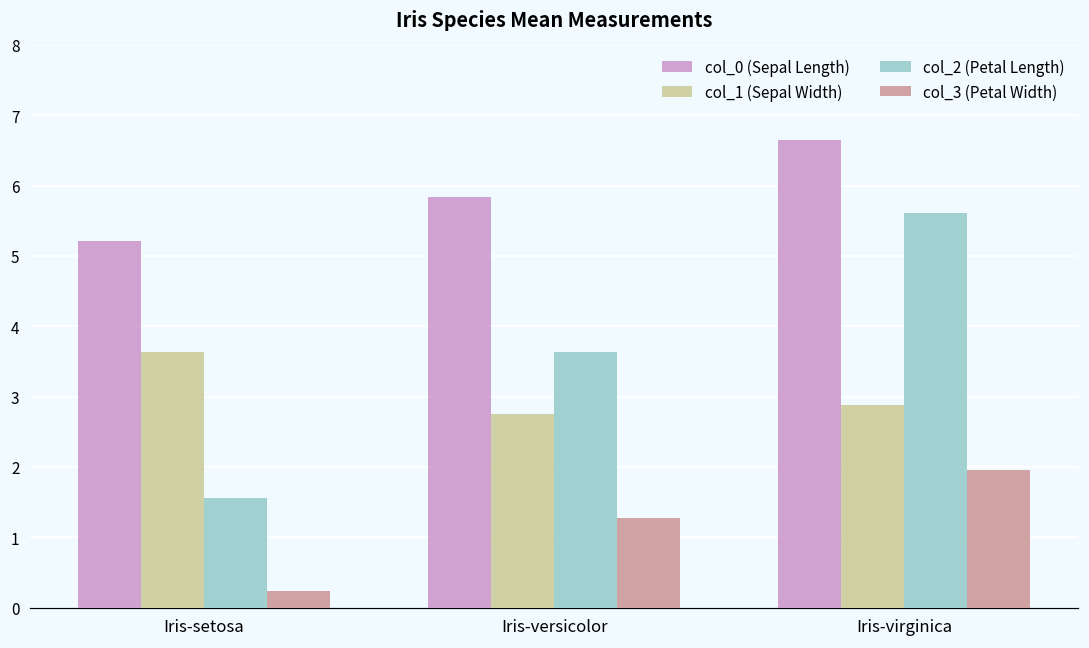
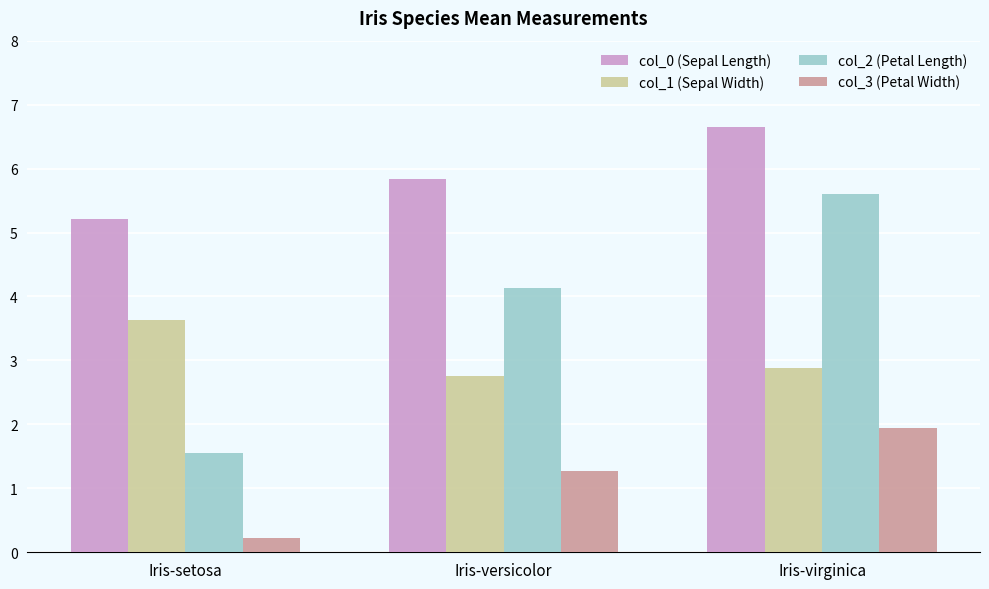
  {
    "col_2 (Petal Length)": {
      "Iris-setosa": 1.6,
-     "Iris-versicolor": 3.6,
+     "Iris-versicolor": 4.1,
      "Iris-virginica": 5.6
    }
  }
